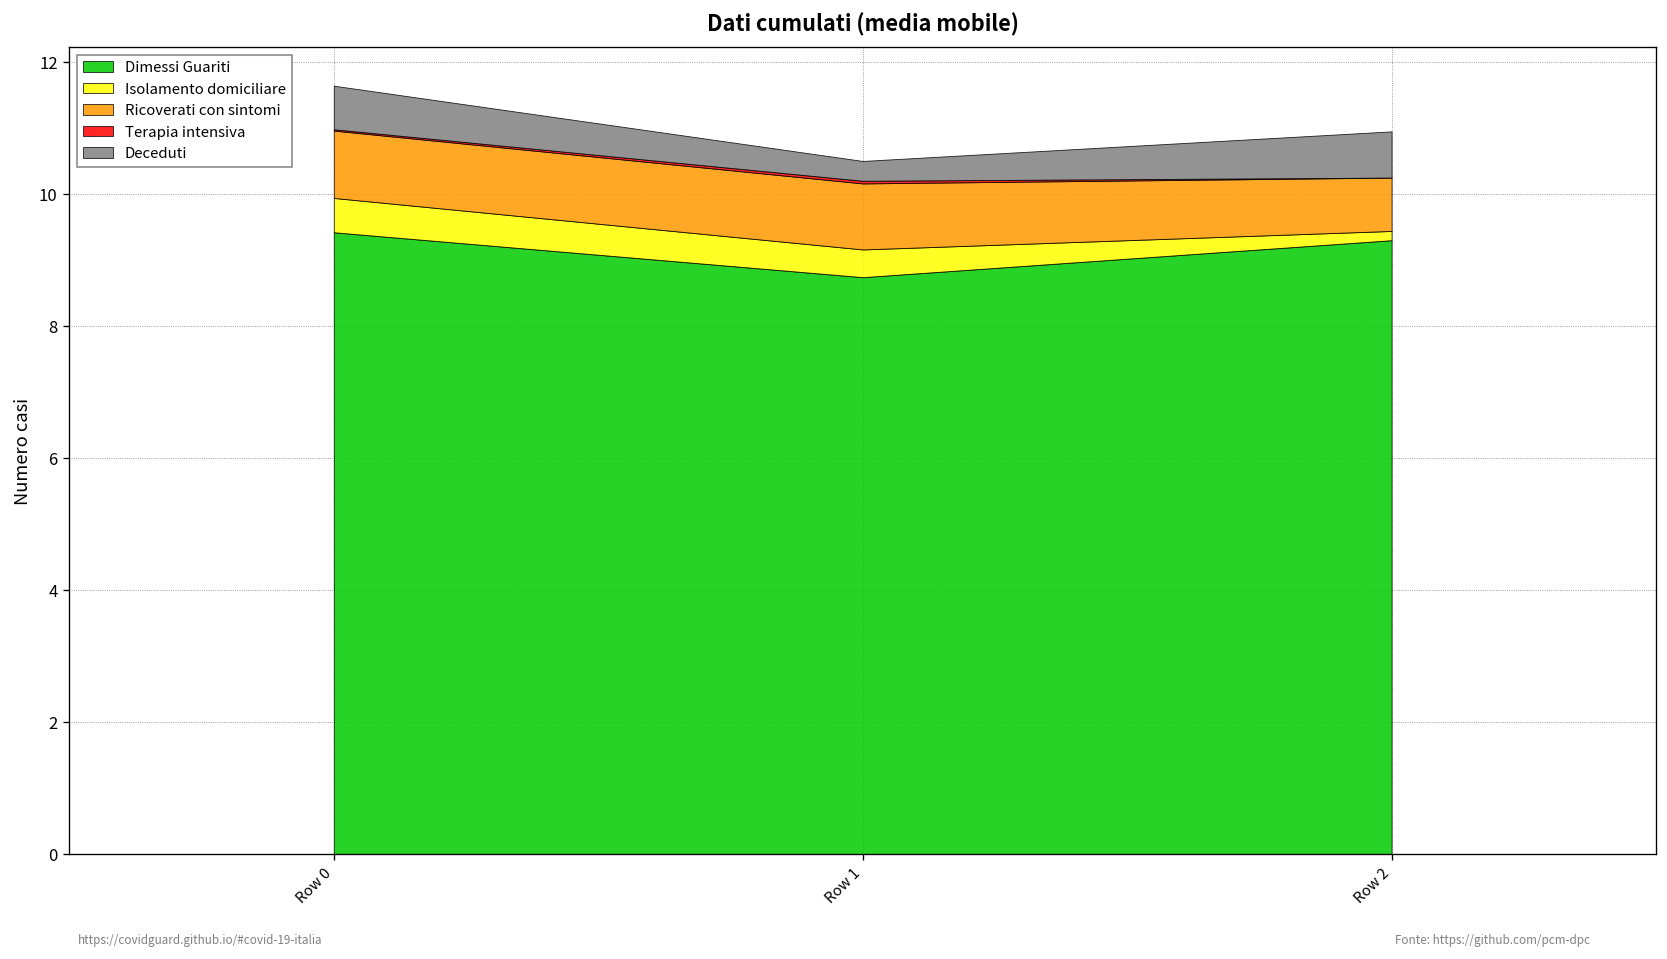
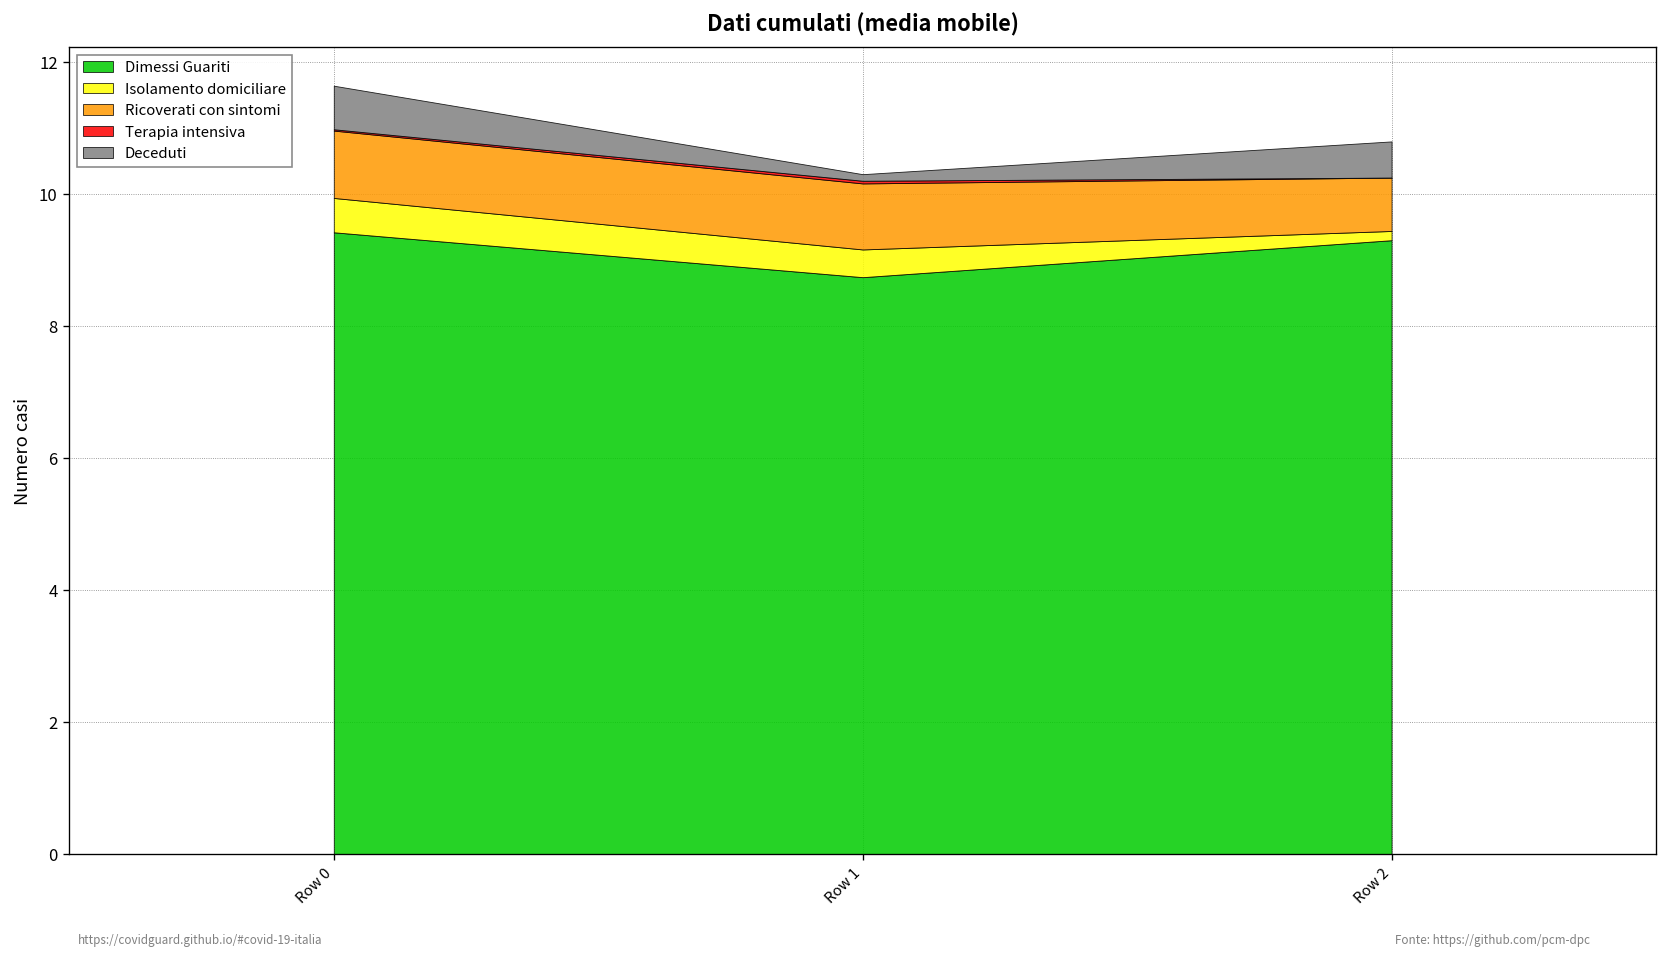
  {
    "Dimessi Guariti": {
      "Row 0": 9.4,
      "Row 1": 8.7,
      "Row 2": 9.3
    },
    "Isolamento domiciliare": {
      "Row 0": 0.5,
      "Row 1": 0.4,
      "Row 2": 0.1
    },
    "Deceduti": {
      "Row 0": 0.7,
-     "Row 1": 0.3,
-     "Row 2": 0.7
+     "Row 1": 0.1,
+     "Row 2": 0.5
    }
  }
